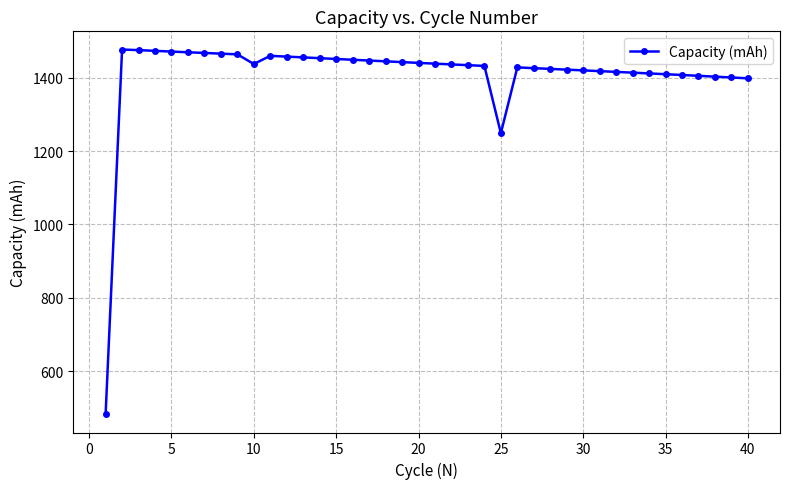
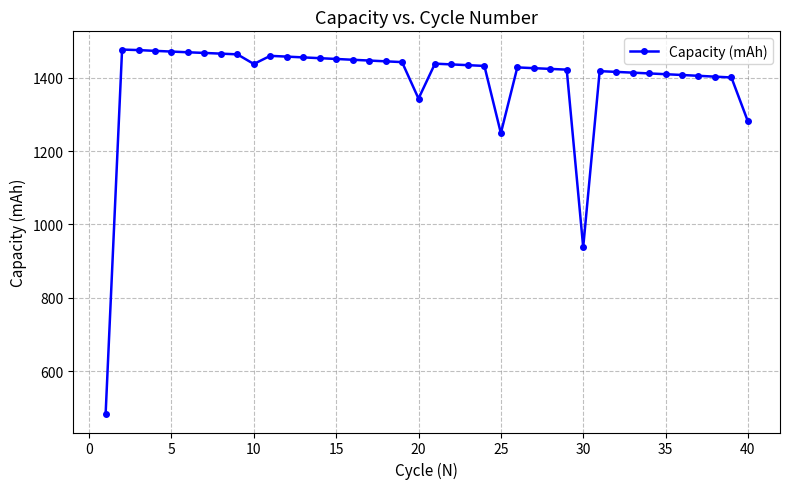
  {
    "5": 1470,
    "10": 1440,
    "15": 1450,
-   "20": 1440,
+   "20": 1340,
    "25": 1250,
-   "30": 1420,
+   "30": 940,
    "35": 1410,
-   "40": 1400
+   "40": 1280
  }
